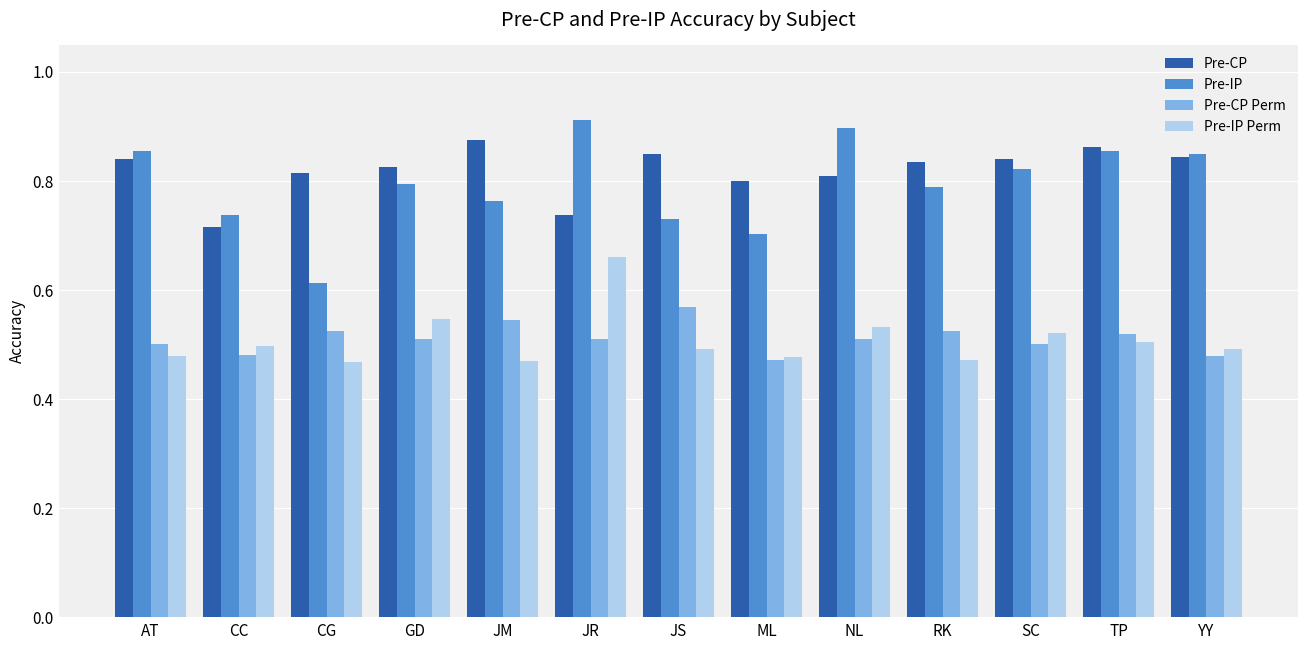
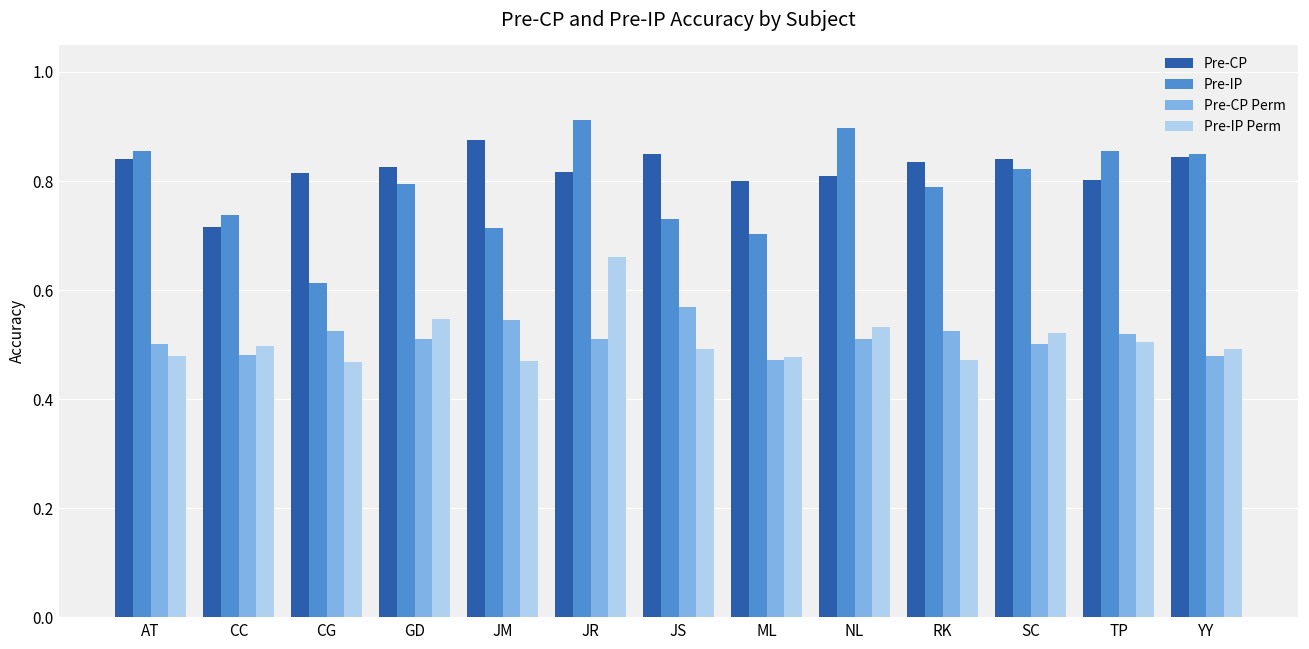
  {
    "Pre-CP": {
      "AT": 0.84,
      "CC": 0.72,
      "CG": 0.82,
      "GD": 0.83,
      "JM": 0.88,
-     "JR": 0.74,
+     "JR": 0.82,
      "JS": 0.85,
      "ML": 0.80,
      "NL": 0.81,
      "RK": 0.84,
      "SC": 0.84,
-     "TP": 0.86,
+     "TP": 0.80,
      "YY": 0.85
    },
    "Pre-IP": {
      "AT": 0.86,
      "CC": 0.74,
      "CG": 0.61,
      "GD": 0.80,
-     "JM": 0.76,
+     "JM": 0.71,
      "JR": 0.91,
      "JS": 0.73,
      "ML": 0.70,
      "NL": 0.90,
      "RK": 0.79,
      "SC": 0.82,
      "TP": 0.86,
      "YY": 0.85
    }
  }
